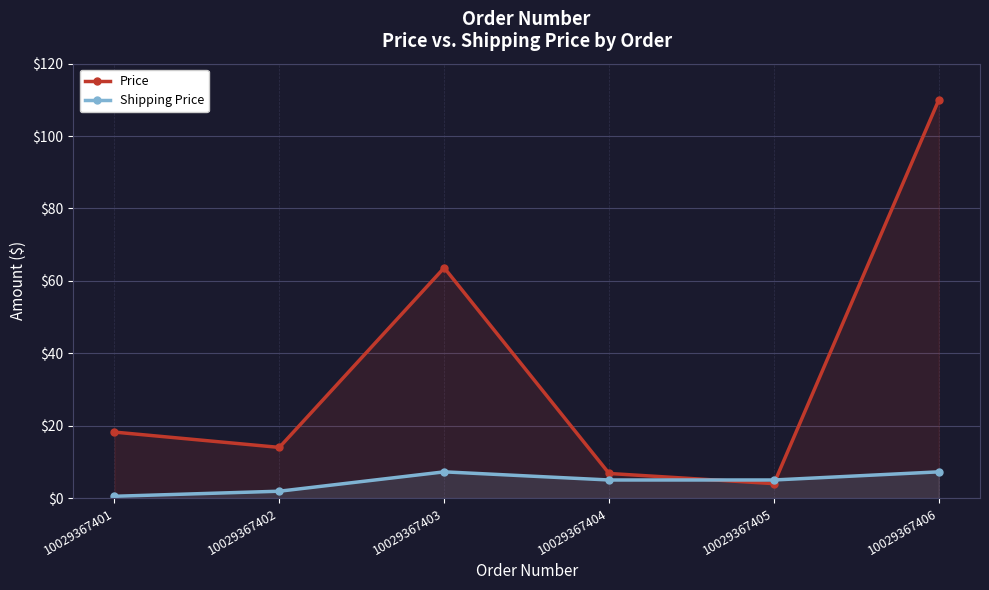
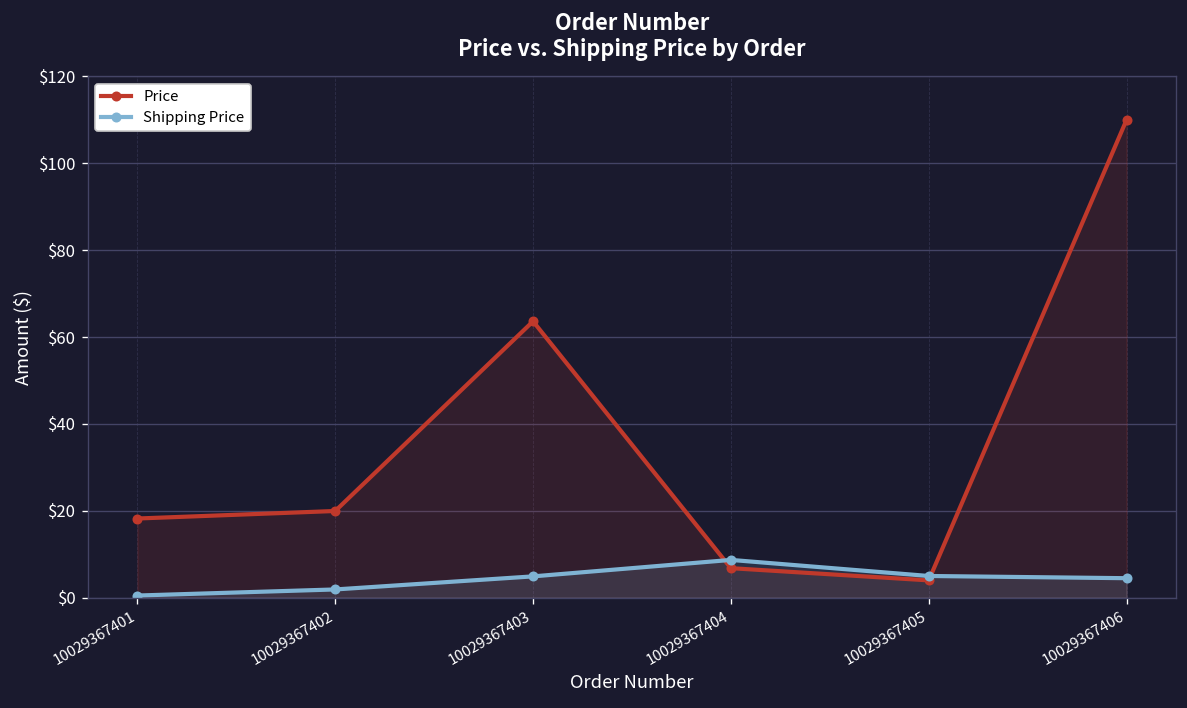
  {
    "Price": {
      "10029367401": "$18",
-     "10029367402": "$14",
+     "10029367402": "$20",
      "10029367403": "$64",
      "10029367404": "$7",
      "10029367405": "$4",
      "10029367406": "$110"
    },
    "Shipping Price": {
      "10029367401": "$1",
      "10029367402": "$2",
-     "10029367403": "$7",
-     "10029367404": "$5",
+     "10029367403": "$5",
+     "10029367404": "$9",
      "10029367405": "$5",
-     "10029367406": "$7"
+     "10029367406": "$4"
    }
  }
